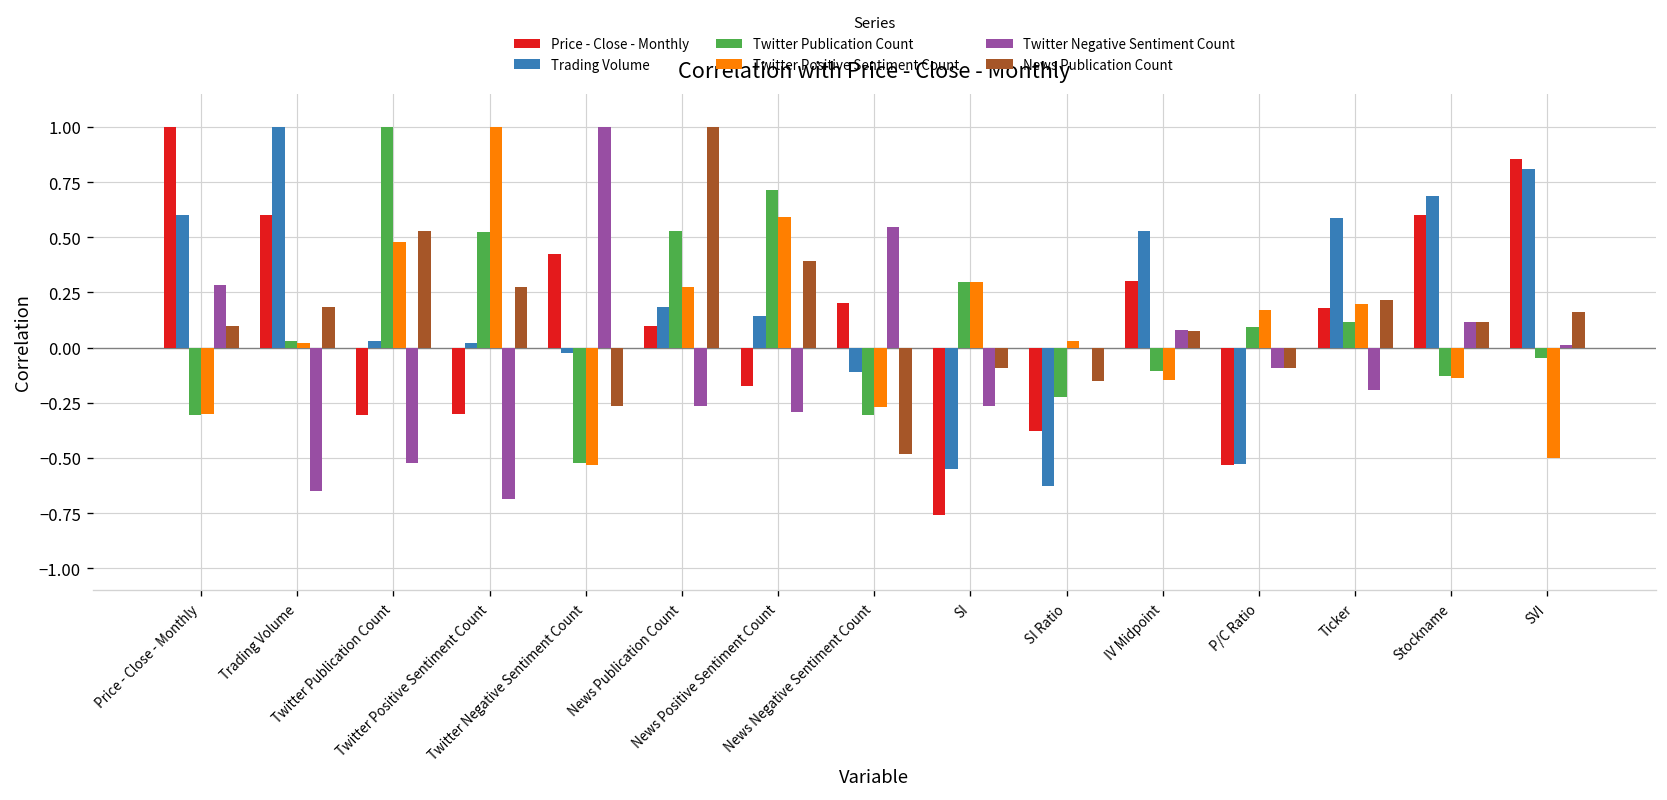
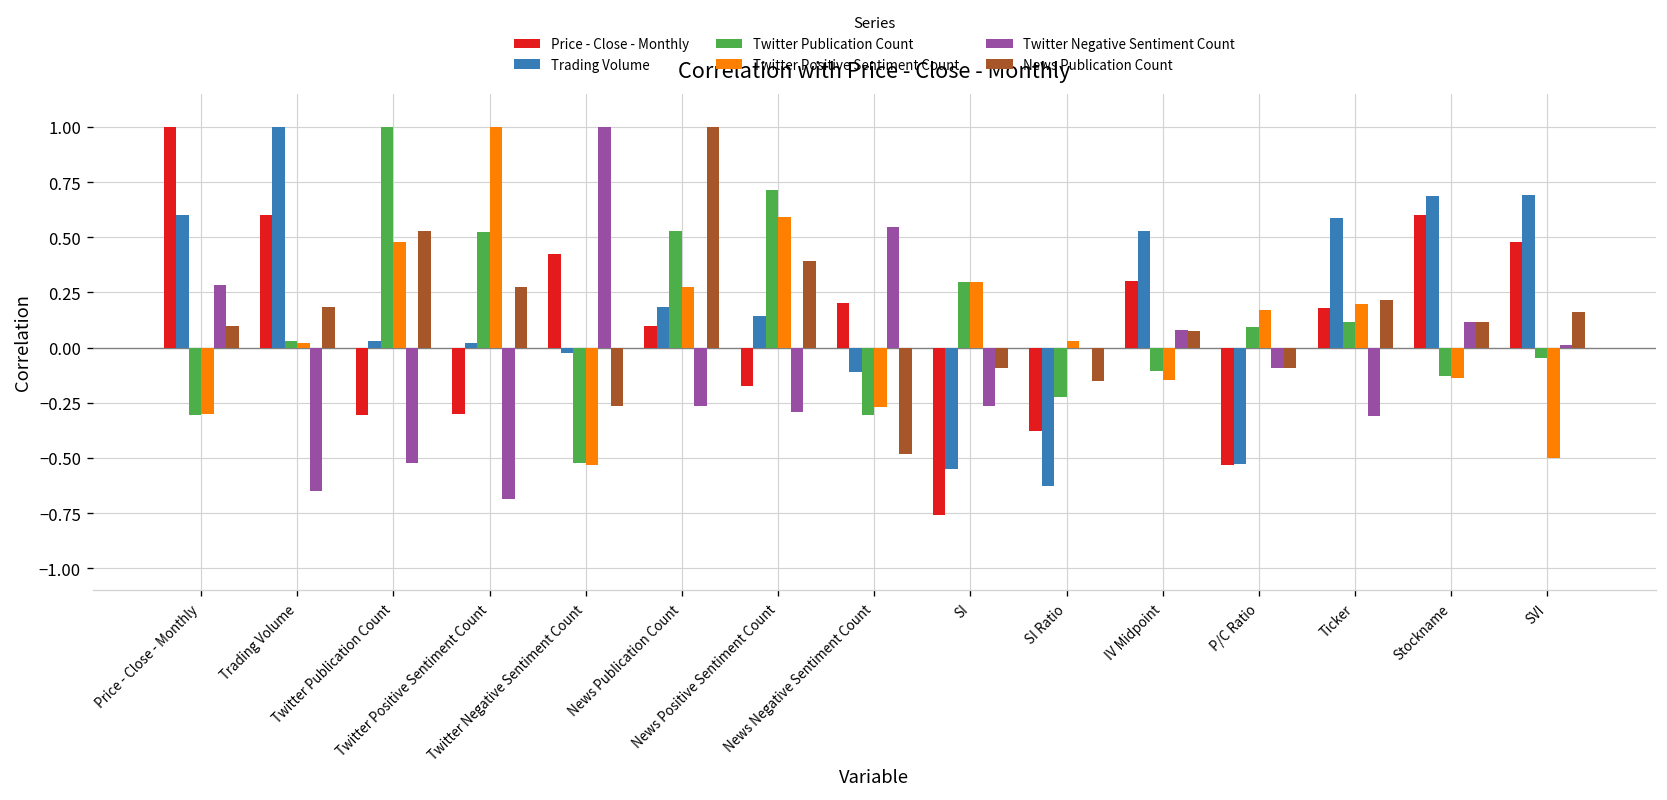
  {
    "Price - Close - Monthly": {
      "Price - Close - Monthly": 1.00,
      "Trading Volume": 0.60,
      "Twitter Publication Count": -0.31,
      "Twitter Positive Sentiment Count": -0.30,
      "Twitter Negative Sentiment Count": 0.42,
      "News Publication Count": 0.10,
      "News Positive Sentiment Count": -0.18,
      "News Negative Sentiment Count": 0.20,
      "SI": -0.76,
      "SI Ratio": -0.38,
      "IV Midpoint": 0.30,
      "P/C Ratio": -0.53,
      "Ticker": 0.18,
      "Stockname": 0.60,
-     "SVI": 0.86
+     "SVI": 0.48
    },
    "Trading Volume": {
      "Price - Close - Monthly": 0.60,
      "Trading Volume": 1.00,
      "Twitter Publication Count": 0.03,
      "Twitter Positive Sentiment Count": 0.02,
      "Twitter Negative Sentiment Count": -0.02,
      "News Publication Count": 0.18,
      "News Positive Sentiment Count": 0.14,
      "News Negative Sentiment Count": -0.11,
      "SI": -0.55,
      "SI Ratio": -0.63,
      "IV Midpoint": 0.53,
      "P/C Ratio": -0.53,
      "Ticker": 0.59,
      "Stockname": 0.69,
-     "SVI": 0.81
+     "SVI": 0.69
    },
    "Twitter Publication Count": {
      "Price - Close - Monthly": -0.31,
      "Trading Volume": 0.03,
      "Twitter Publication Count": 1.00,
      "Twitter Positive Sentiment Count": 0.53,
      "Twitter Negative Sentiment Count": -0.52,
      "News Publication Count": 0.53,
      "News Positive Sentiment Count": 0.71,
      "News Negative Sentiment Count": -0.30,
      "SI": 0.30,
      "SI Ratio": -0.22,
      "IV Midpoint": -0.11,
      "P/C Ratio": 0.09,
      "Ticker": 0.11,
      "Stockname": -0.13,
      "SVI": -0.04
    },
    "Twitter Positive Sentiment Count": {
      "Price - Close - Monthly": -0.30,
      "Trading Volume": 0.02,
      "Twitter Publication Count": 0.48,
      "Twitter Positive Sentiment Count": 1.00,
      "Twitter Negative Sentiment Count": -0.53,
      "News Publication Count": 0.27,
      "News Positive Sentiment Count": 0.59,
      "News Negative Sentiment Count": -0.27,
      "SI": 0.30,
      "SI Ratio": 0.03,
      "IV Midpoint": -0.15,
      "P/C Ratio": 0.17,
      "Ticker": 0.20,
      "Stockname": -0.14,
      "SVI": -0.50
    },
    "Twitter Negative Sentiment Count": {
      "Price - Close - Monthly": 0.28,
      "Trading Volume": -0.65,
      "Twitter Publication Count": -0.52,
      "Twitter Positive Sentiment Count": -0.68,
      "Twitter Negative Sentiment Count": 1.00,
      "News Publication Count": -0.26,
      "News Positive Sentiment Count": -0.29,
      "News Negative Sentiment Count": 0.55,
      "SI": -0.26,
      "IV Midpoint": 0.08,
      "P/C Ratio": -0.09,
-     "Ticker": -0.19,
+     "Ticker": -0.31,
      "Stockname": 0.12
    },
    "News Publication Count": {
      "Price - Close - Monthly": 0.10,
      "Trading Volume": 0.18,
      "Twitter Publication Count": 0.53,
      "Twitter Positive Sentiment Count": 0.27,
      "Twitter Negative Sentiment Count": -0.26,
      "News Publication Count": 1.00,
      "News Positive Sentiment Count": 0.39,
      "News Negative Sentiment Count": -0.48,
      "SI": -0.09,
      "SI Ratio": -0.15,
      "IV Midpoint": 0.08,
      "P/C Ratio": -0.09,
      "Ticker": 0.22,
      "Stockname": 0.12,
      "SVI": 0.16
    }
  }
